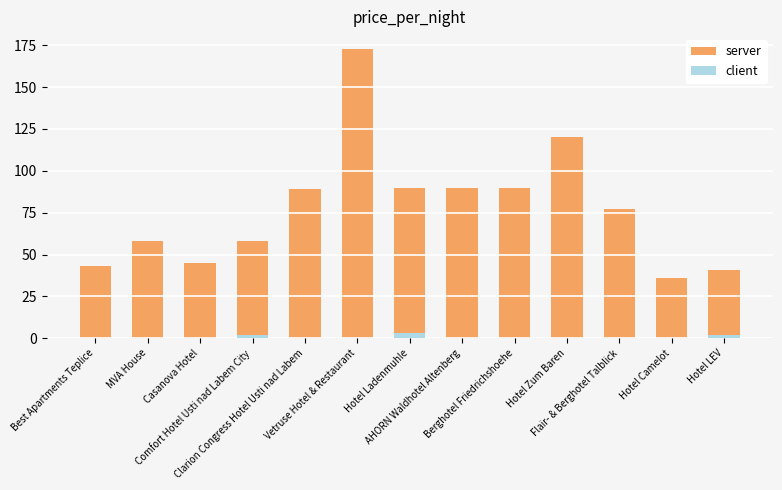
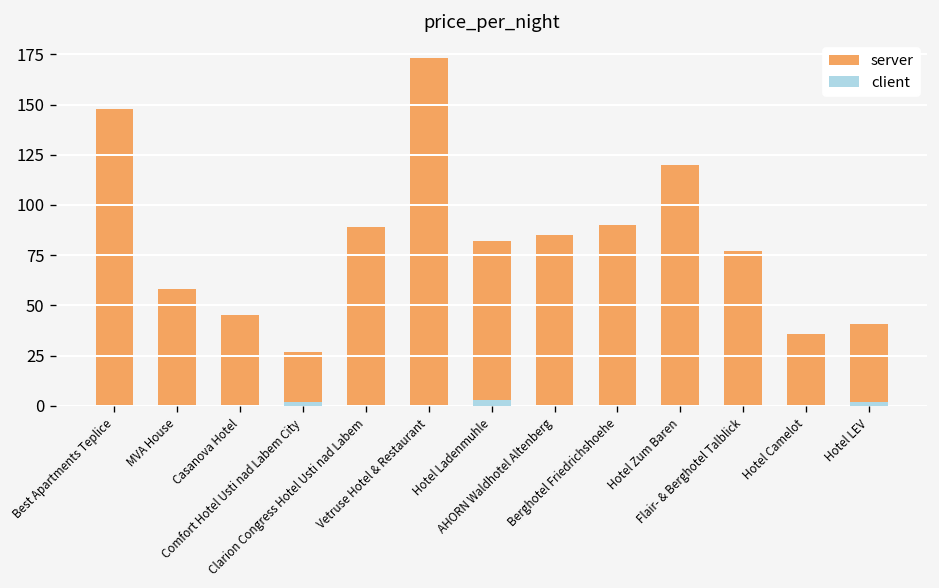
  {
    "server": {
-     "Best Apartments Teplice": 43,
+     "Best Apartments Teplice": 148,
      "MVA House": 58,
      "Casanova Hotel": 45,
-     "Comfort Hotel Usti nad Labem City": 58,
+     "Comfort Hotel Usti nad Labem City": 27,
      "Clarion Congress Hotel Usti nad Labem": 89,
      "Vetruse Hotel & Restaurant": 173,
-     "Hotel Ladenmuhle": 90,
-     "AHORN Waldhotel Altenberg": 90,
+     "Hotel Ladenmuhle": 82,
+     "AHORN Waldhotel Altenberg": 85,
      "Berghotel Friedrichshoehe": 90,
      "Hotel Zum Baren": 120,
      "Flair- & Berghotel Talblick": 77,
      "Hotel Camelot": 36,
      "Hotel LEV": 41
    },
    "client": {
      "Best Apartments Teplice": 0,
      "MVA House": 0,
      "Casanova Hotel": 0,
      "Clarion Congress Hotel Usti nad Labem": 0,
      "Vetruse Hotel & Restaurant": 0,
      "AHORN Waldhotel Altenberg": 0,
      "Berghotel Friedrichshoehe": 0,
      "Hotel Zum Baren": 0,
      "Flair- & Berghotel Talblick": 0,
      "Hotel Camelot": 0
    }
  }
